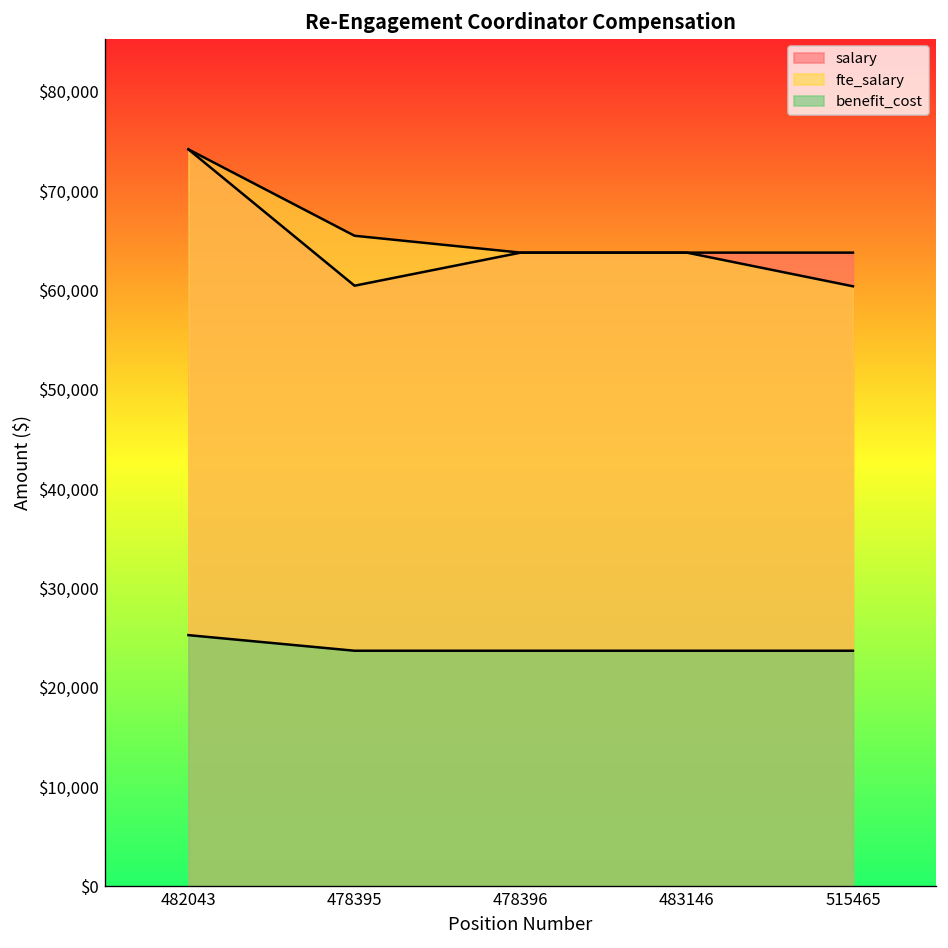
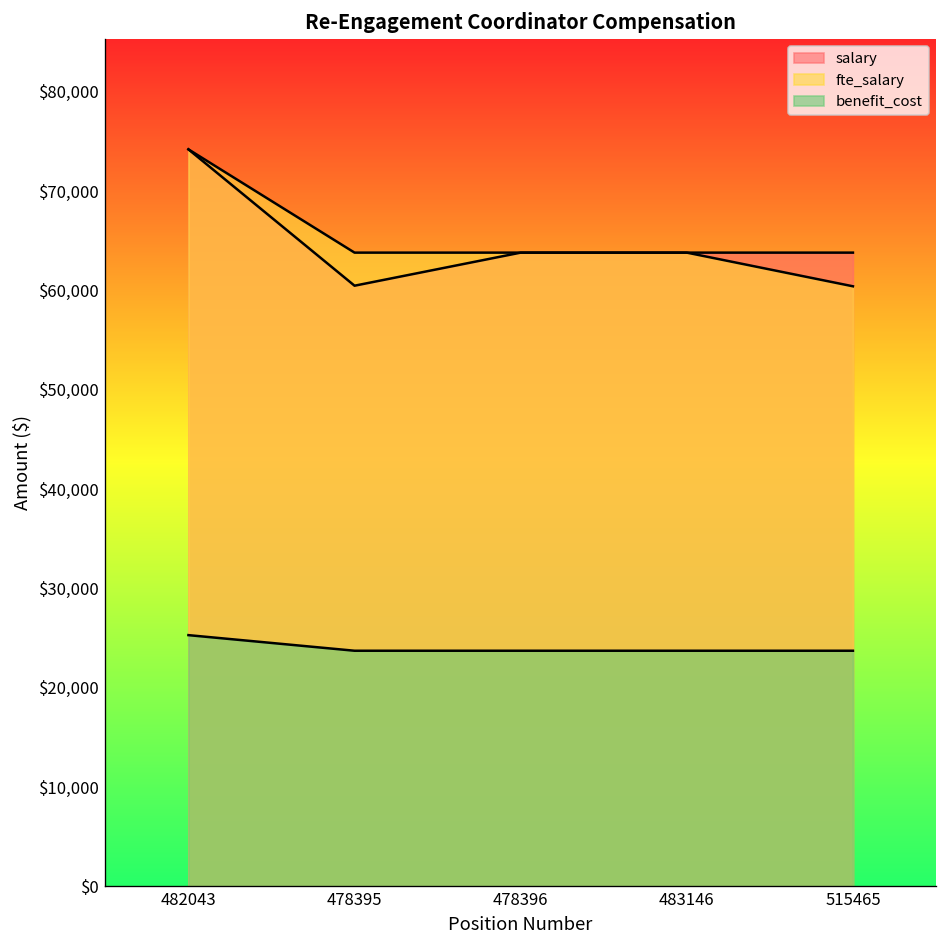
  {
    "salary": {
      "478395": "$60,000",
      "515465": "$64,000"
    },
    "fte_salary": {
-     "478395": "$65,000",
+     "478395": "$64,000",
      "515465": "$60,000"
    },
    "benefit_cost": {
      "482043": "$25,000",
      "478395": "$24,000",
      "478396": "$24,000",
      "483146": "$24,000",
      "515465": "$24,000"
    }
  }
